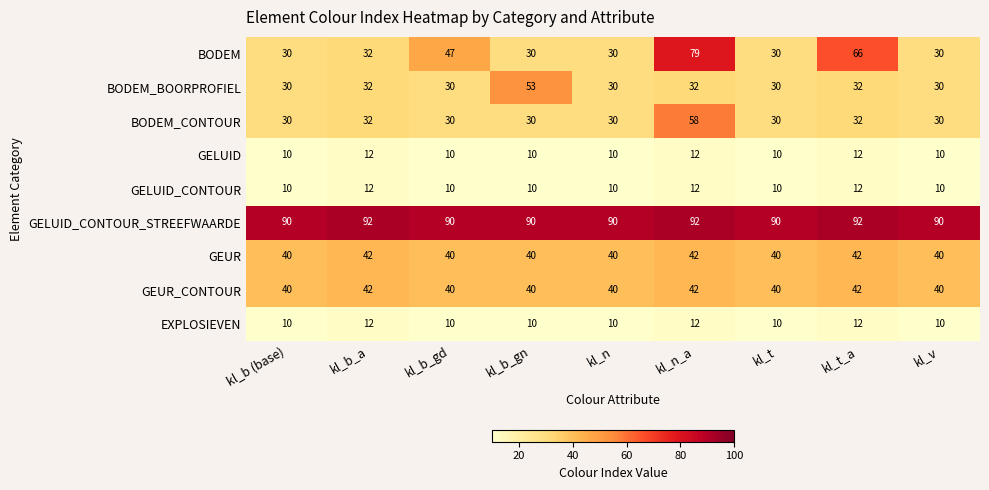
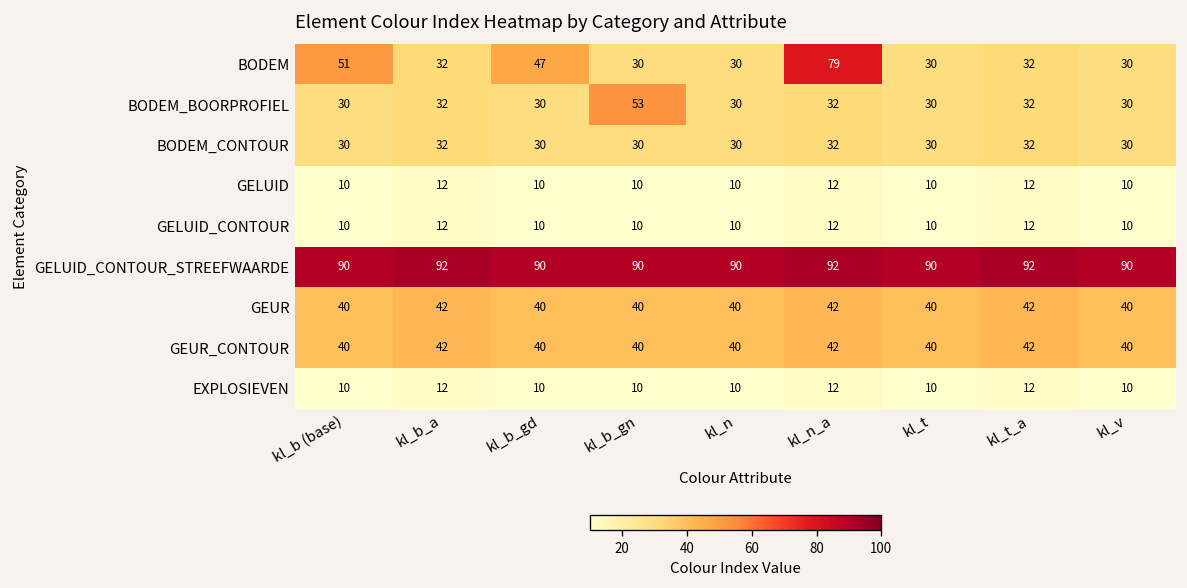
  {
    "BODEM": {
-     "kl_b (base)": 30,
+     "kl_b (base)": 51,
      "kl_b_a": 32,
      "kl_b_gd": 47,
      "kl_b_gn": 30,
      "kl_n": 30,
      "kl_n_a": 79,
      "kl_t": 30,
-     "kl_t_a": 66,
+     "kl_t_a": 32,
      "kl_v": 30
    },
    "BODEM_BOORPROFIEL": {
      "kl_b (base)": 30,
      "kl_b_a": 32,
      "kl_b_gd": 30,
      "kl_b_gn": 53,
      "kl_n": 30,
      "kl_n_a": 32,
      "kl_t": 30,
      "kl_t_a": 32,
      "kl_v": 30
    },
    "BODEM_CONTOUR": {
      "kl_b (base)": 30,
      "kl_b_a": 32,
      "kl_b_gd": 30,
      "kl_b_gn": 30,
      "kl_n": 30,
-     "kl_n_a": 58,
+     "kl_n_a": 32,
      "kl_t": 30,
      "kl_t_a": 32,
      "kl_v": 30
    },
    "GELUID": {
      "kl_b (base)": 10,
      "kl_b_a": 12,
      "kl_b_gd": 10,
      "kl_b_gn": 10,
      "kl_n": 10,
      "kl_n_a": 12,
      "kl_t": 10,
      "kl_t_a": 12,
      "kl_v": 10
    },
    "GELUID_CONTOUR": {
      "kl_b (base)": 10,
      "kl_b_a": 12,
      "kl_b_gd": 10,
      "kl_b_gn": 10,
      "kl_n": 10,
      "kl_n_a": 12,
      "kl_t": 10,
      "kl_t_a": 12,
      "kl_v": 10
    },
    "GELUID_CONTOUR_STREEFWAARDE": {
      "kl_b (base)": 90,
      "kl_b_a": 92,
      "kl_b_gd": 90,
      "kl_b_gn": 90,
      "kl_n": 90,
      "kl_n_a": 92,
      "kl_t": 90,
      "kl_t_a": 92,
      "kl_v": 90
    },
    "GEUR": {
      "kl_b (base)": 40,
      "kl_b_a": 42,
      "kl_b_gd": 40,
      "kl_b_gn": 40,
      "kl_n": 40,
      "kl_n_a": 42,
      "kl_t": 40,
      "kl_t_a": 42,
      "kl_v": 40
    },
    "GEUR_CONTOUR": {
      "kl_b (base)": 40,
      "kl_b_a": 42,
      "kl_b_gd": 40,
      "kl_b_gn": 40,
      "kl_n": 40,
      "kl_n_a": 42,
      "kl_t": 40,
      "kl_t_a": 42,
      "kl_v": 40
    },
    "EXPLOSIEVEN": {
      "kl_b (base)": 10,
      "kl_b_a": 12,
      "kl_b_gd": 10,
      "kl_b_gn": 10,
      "kl_n": 10,
      "kl_n_a": 12,
      "kl_t": 10,
      "kl_t_a": 12,
      "kl_v": 10
    }
  }
